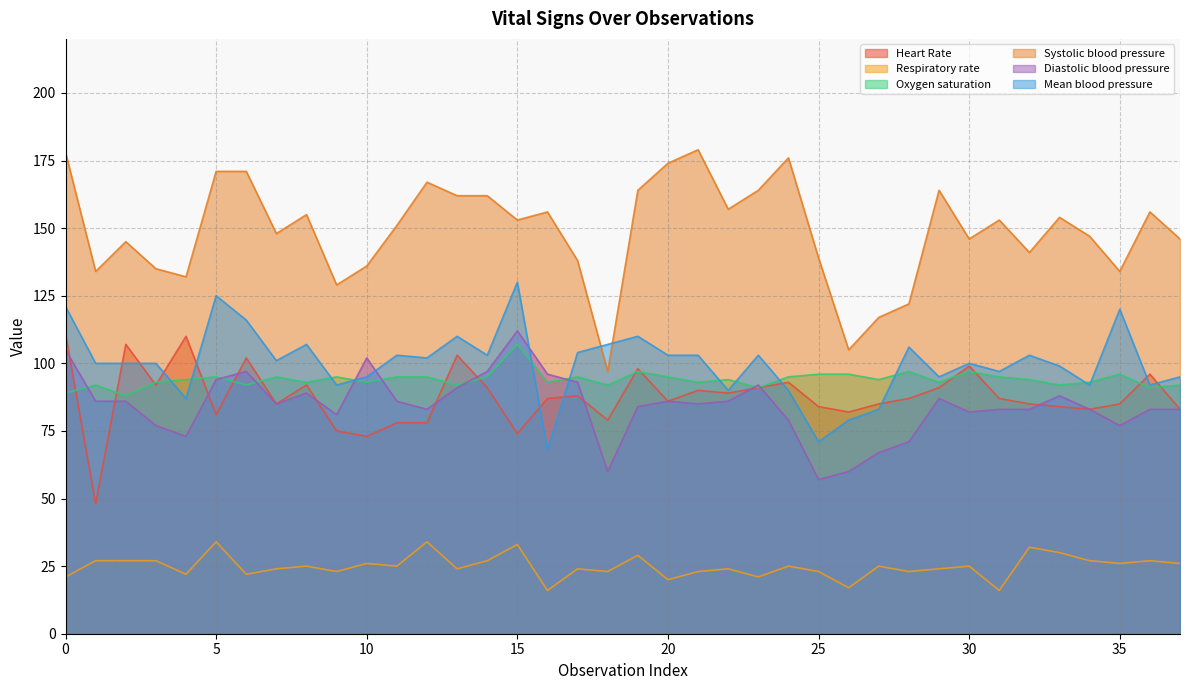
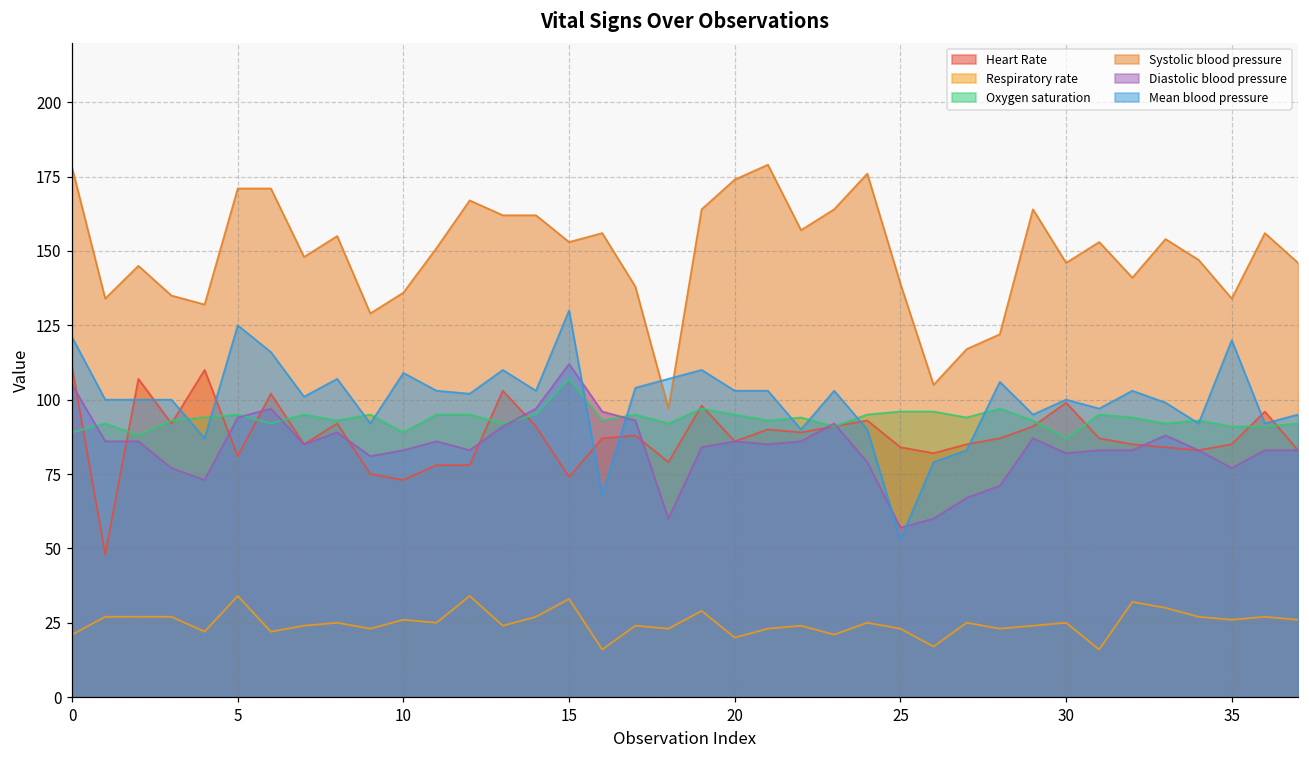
  {
    "Oxygen saturation": {
      "0": 89,
      "5": 95,
-     "10": 93,
+     "10": 89,
      "15": 107,
      "20": 95,
      "25": 96,
-     "30": 97,
-     "35": 96
+     "30": 87,
+     "35": 91
    },
    "Diastolic blood pressure": {
      "0": 105,
      "5": 94,
-     "10": 102,
+     "10": 83,
      "15": 112,
      "25": 57,
      "30": 82,
      "35": 77
    },
    "Mean blood pressure": {
      "0": 121,
      "5": 125,
-     "10": 95,
+     "10": 109,
      "15": 130,
      "20": 103,
-     "25": 71,
+     "25": 53,
      "30": 100,
      "35": 120
    }
  }
